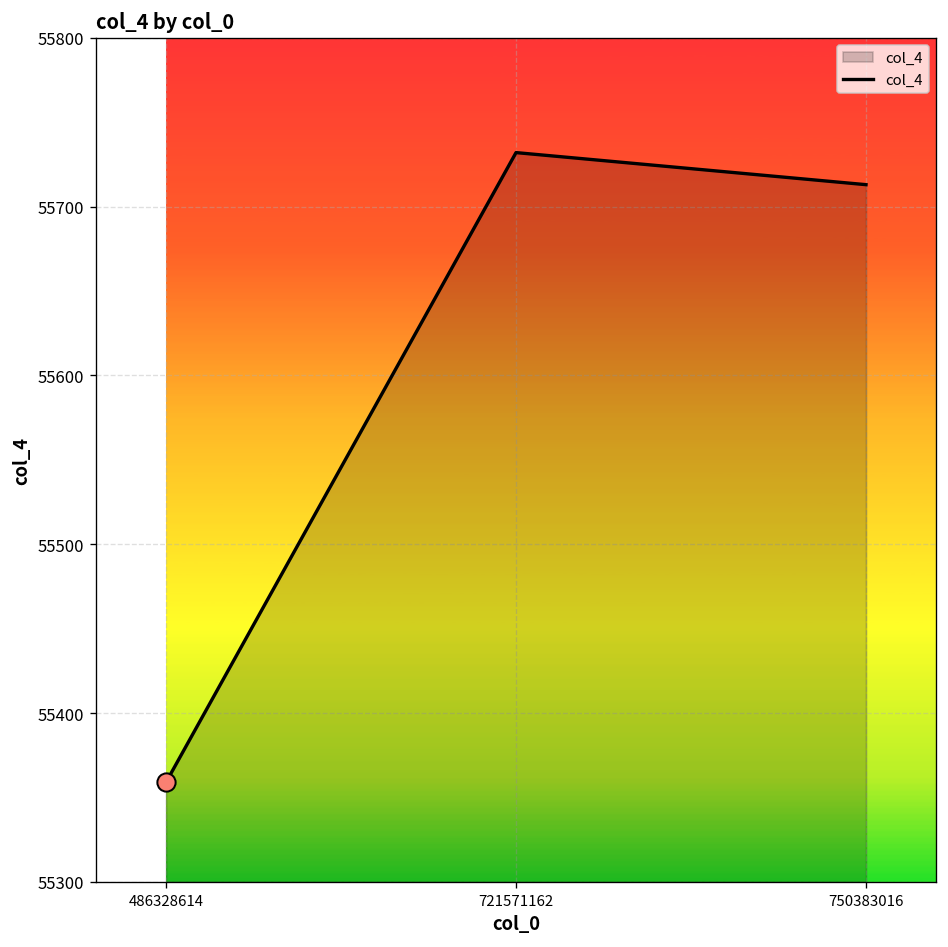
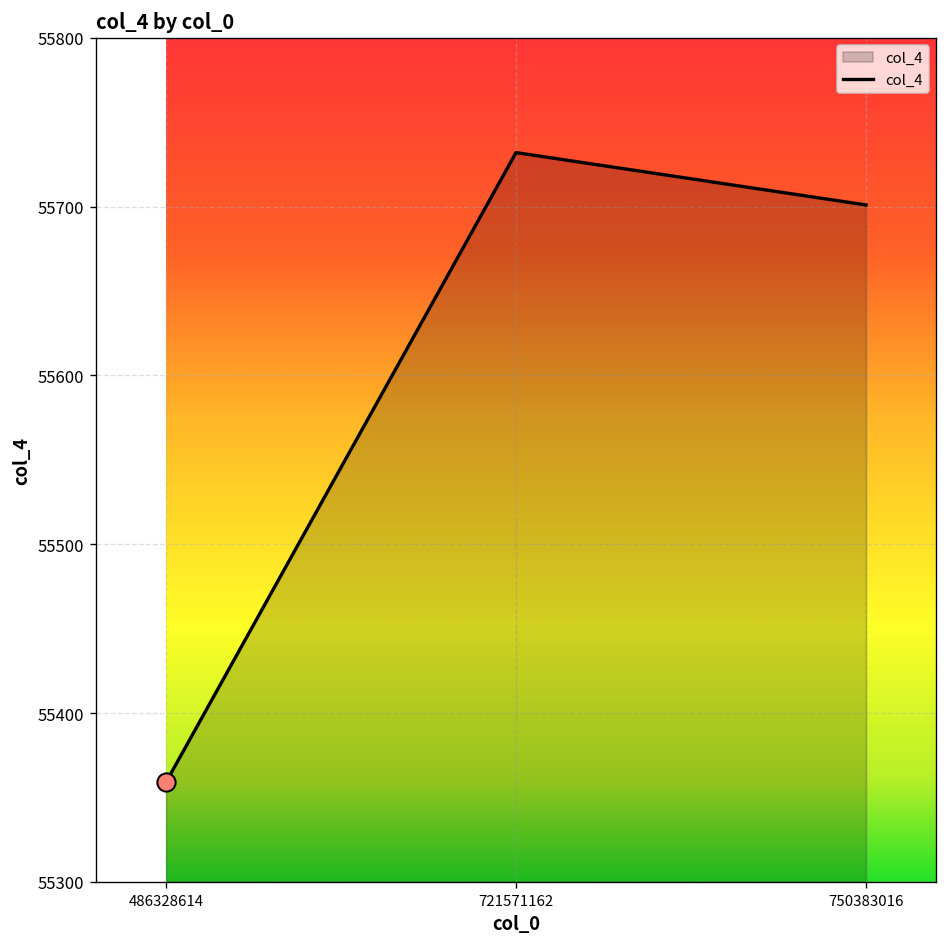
  {
    "col_4": {
      "721571162": 55732,
-     "750383016": 55713
+     "750383016": 55701
    }
  }
